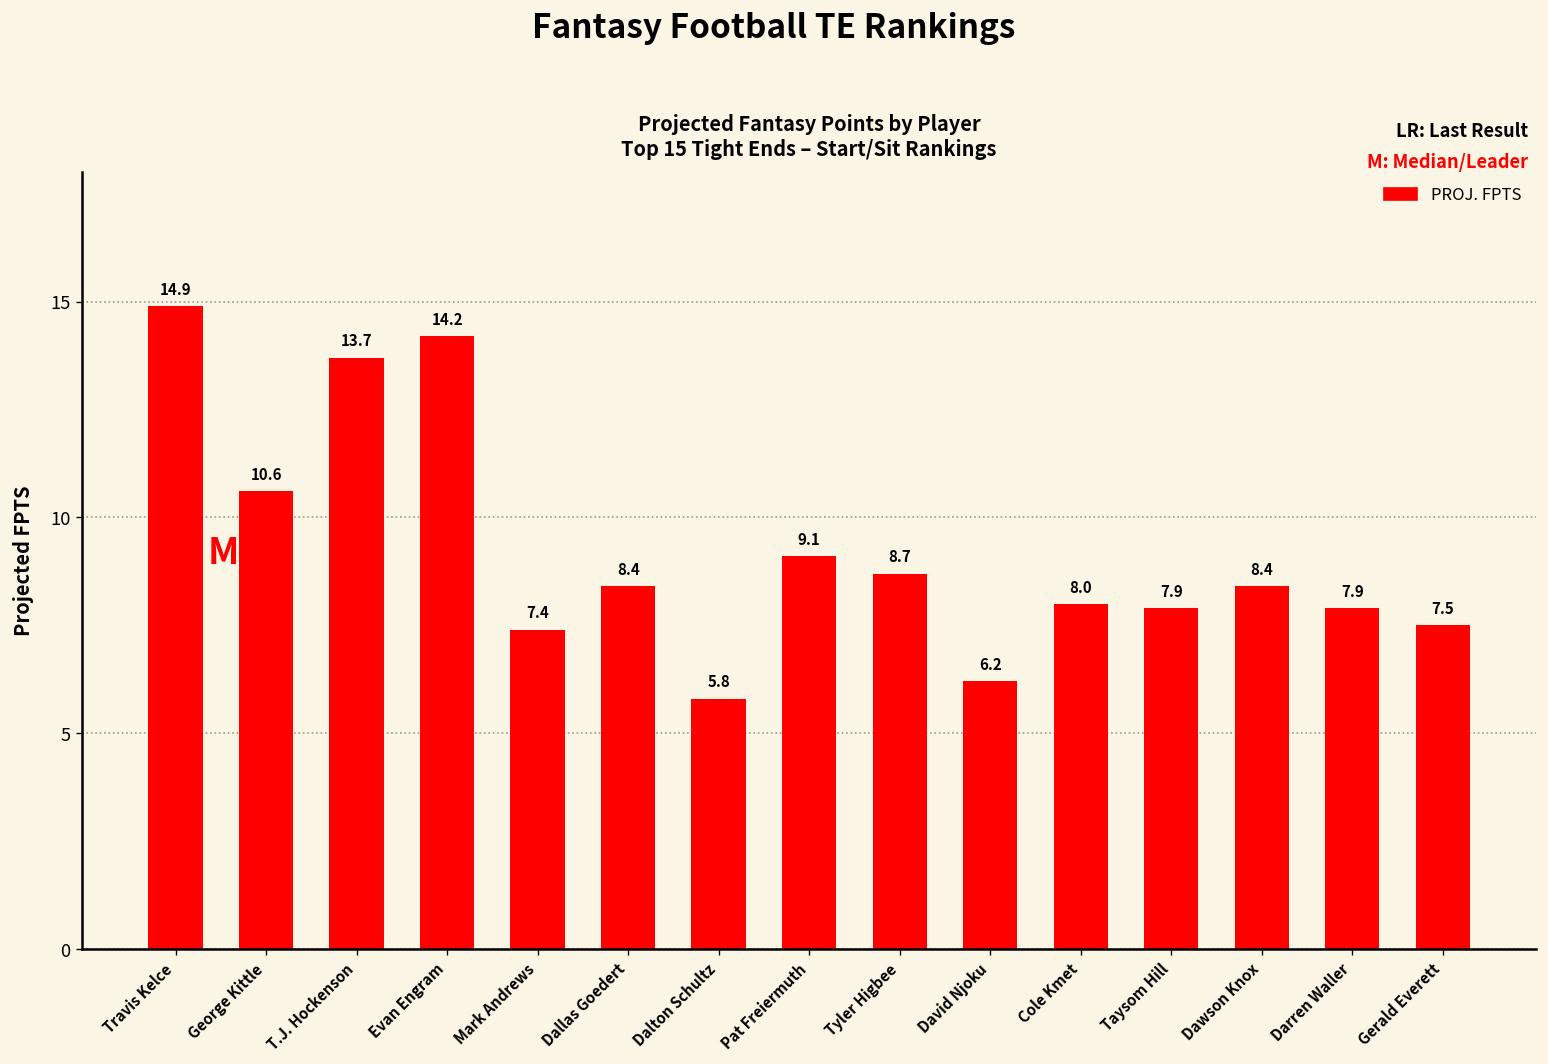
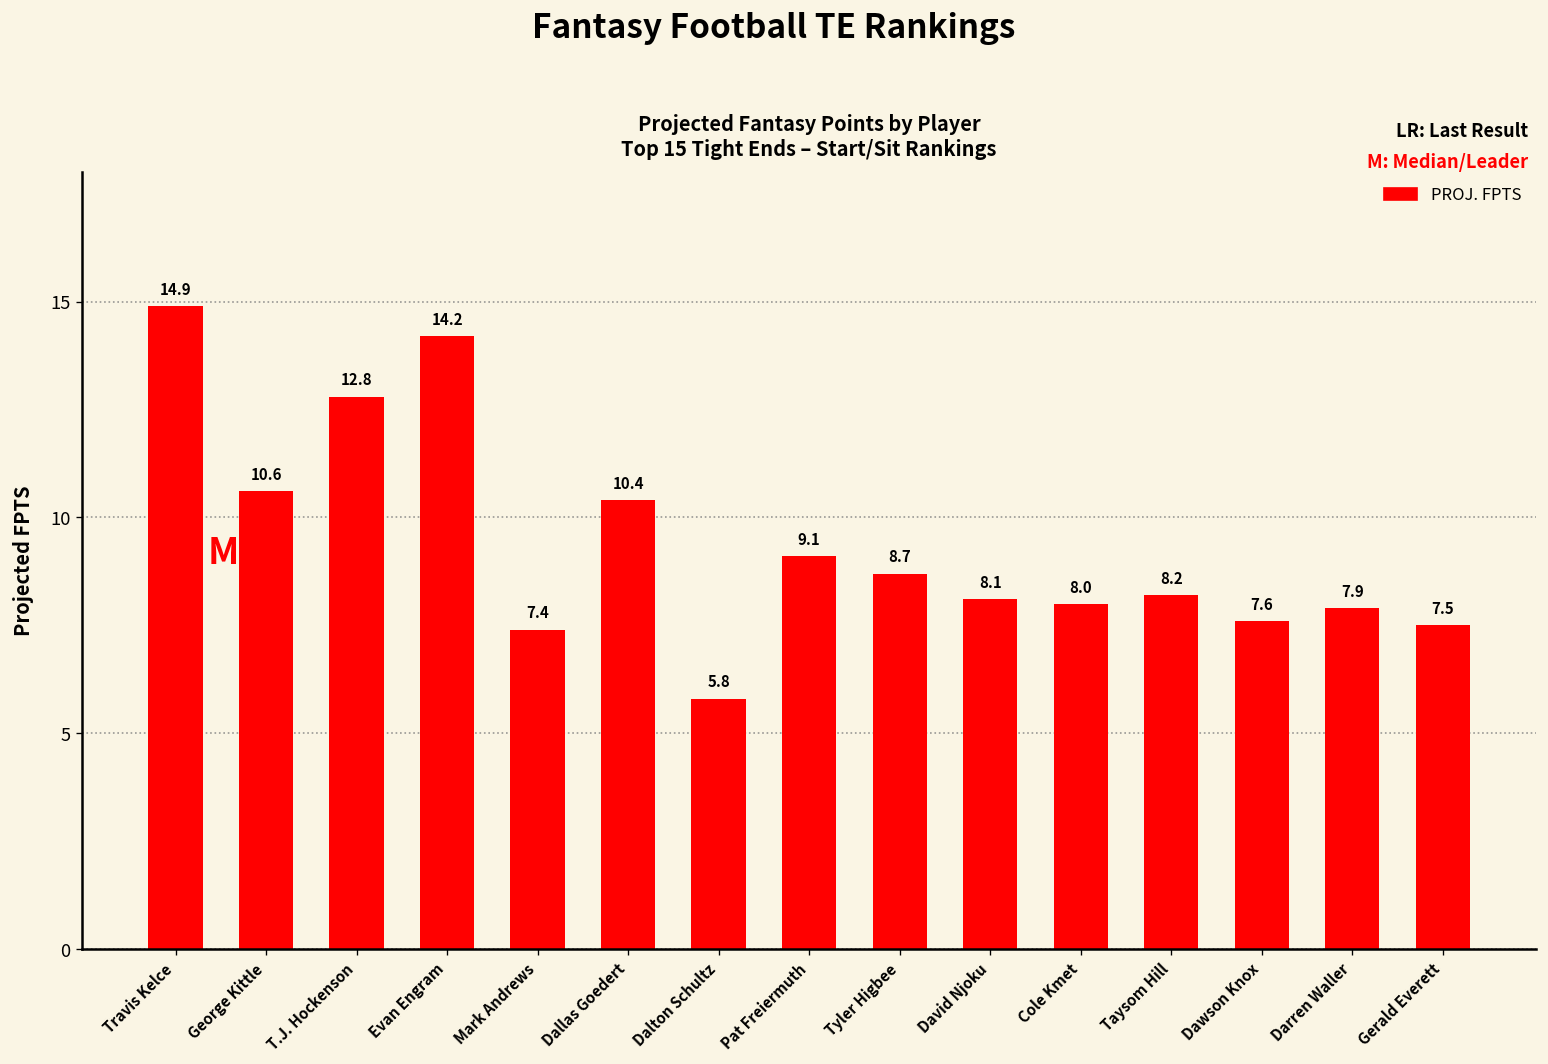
  {
    "Travis Kelce": 14.9,
    "George Kittle": 10.6,
-   "T.J. Hockenson": 13.7,
+   "T.J. Hockenson": 12.8,
    "Evan Engram": 14.2,
    "Mark Andrews": 7.4,
-   "Dallas Goedert": 8.4,
+   "Dallas Goedert": 10.4,
    "Dalton Schultz": 5.8,
    "Pat Freiermuth": 9.1,
    "Tyler Higbee": 8.7,
-   "David Njoku": 6.2,
+   "David Njoku": 8.1,
    "Cole Kmet": 8.0,
-   "Taysom Hill": 7.9,
-   "Dawson Knox": 8.4,
+   "Taysom Hill": 8.2,
+   "Dawson Knox": 7.6,
    "Darren Waller": 7.9,
    "Gerald Everett": 7.5
  }
